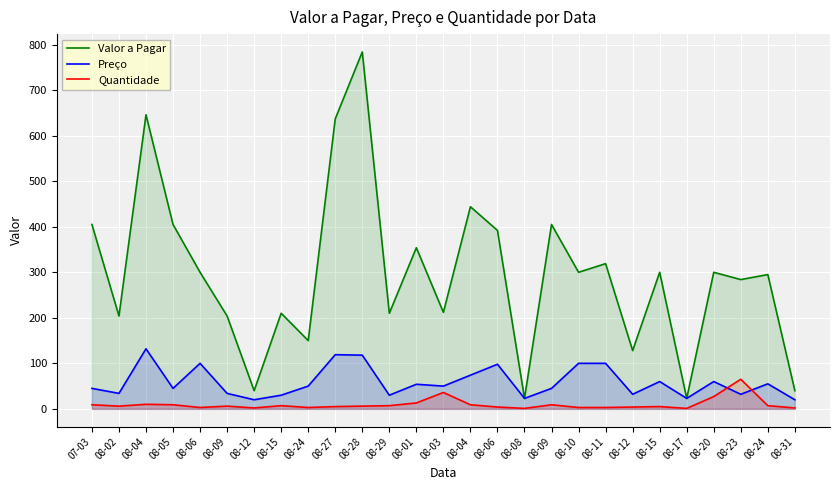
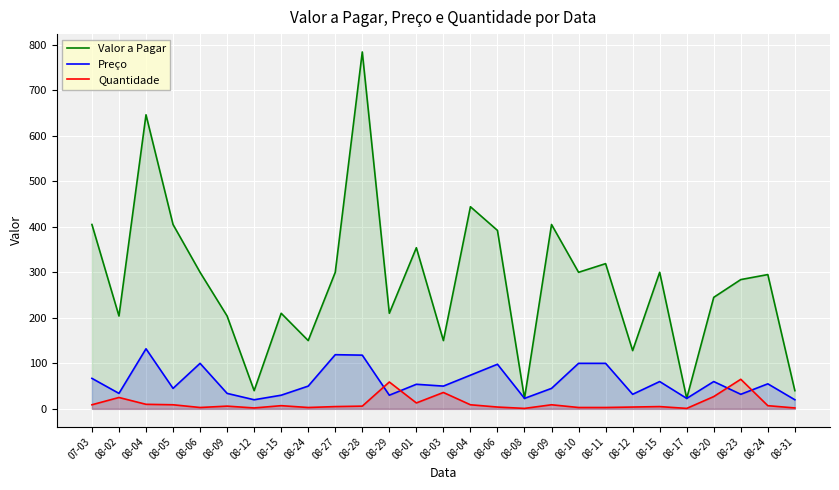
  {
    "Valor a Pagar": {
      "07-03": 410,
      "08-02": 200,
      "08-05": 410,
-     "08-27": 640,
+     "08-27": 300,
      "08-28": 780,
      "08-29": 210,
      "08-01": 350,
-     "08-03": 210,
+     "08-03": 150,
      "08-10": 300,
      "08-11": 320,
-     "08-20": 300,
+     "08-20": 250,
      "08-23": 280,
      "08-31": 40
    },
    "Preço": {
-     "07-03": 50,
+     "07-03": 70,
      "08-02": 30,
      "08-05": 50,
      "08-27": 120,
      "08-28": 120,
      "08-29": 30,
      "08-01": 50,
      "08-03": 50,
      "08-10": 100,
      "08-11": 100,
      "08-20": 60,
      "08-23": 30,
      "08-31": 20
    },
    "Quantidade": {
      "07-03": 10,
-     "08-02": 10,
+     "08-02": 30,
      "08-05": 10,
      "08-27": 10,
      "08-28": 10,
-     "08-29": 10,
+     "08-29": 60,
      "08-01": 10,
      "08-03": 40,
      "08-08": 0,
      "08-10": 0,
      "08-11": 0,
      "08-17": 0,
      "08-20": 30,
      "08-23": 70,
      "08-31": 0
    }
  }
